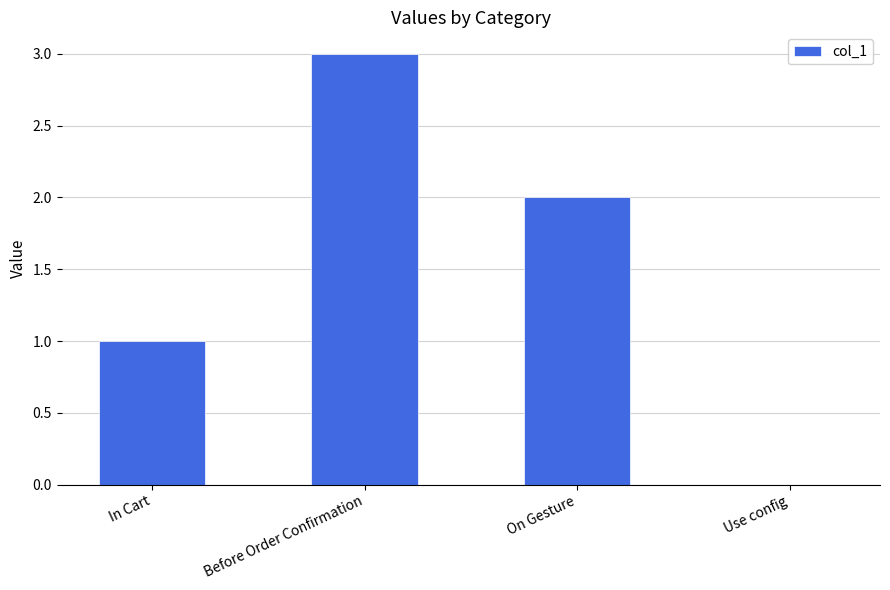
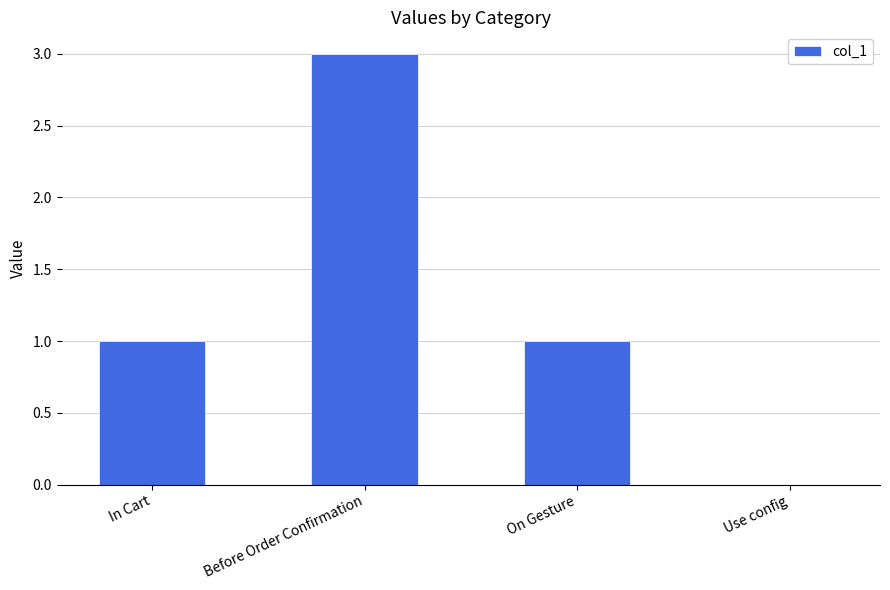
  {
    "In Cart": 1,
    "Before Order Confirmation": 3,
-   "On Gesture": 2,
+   "On Gesture": 1,
    "Use config": 0
  }
